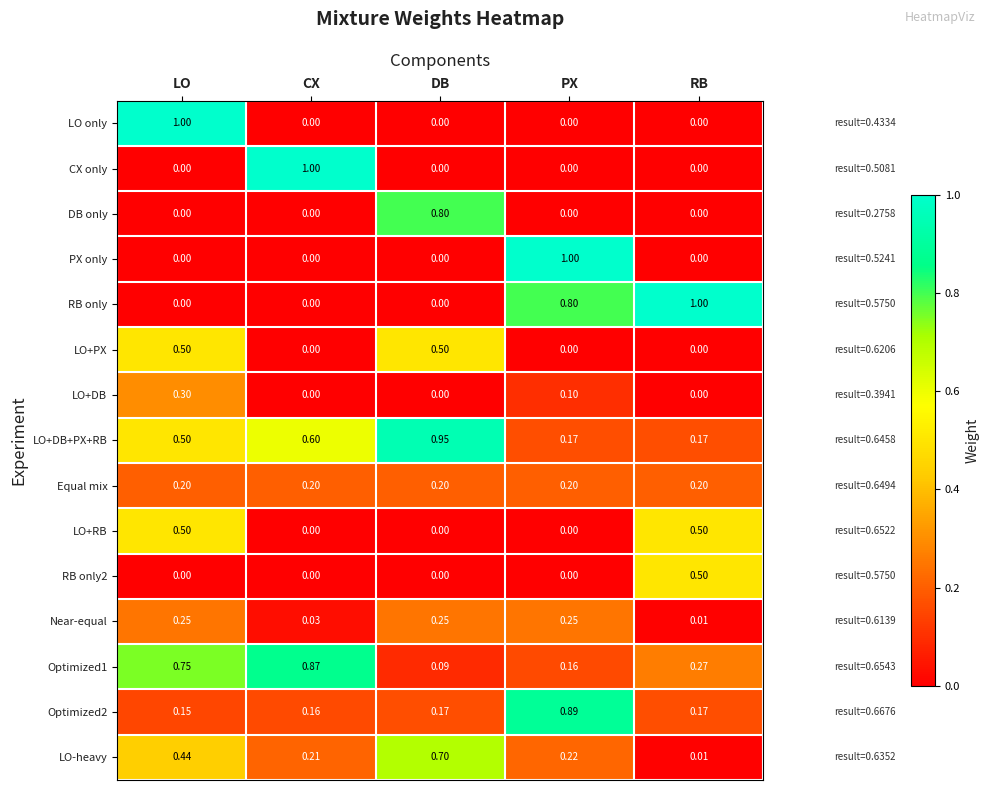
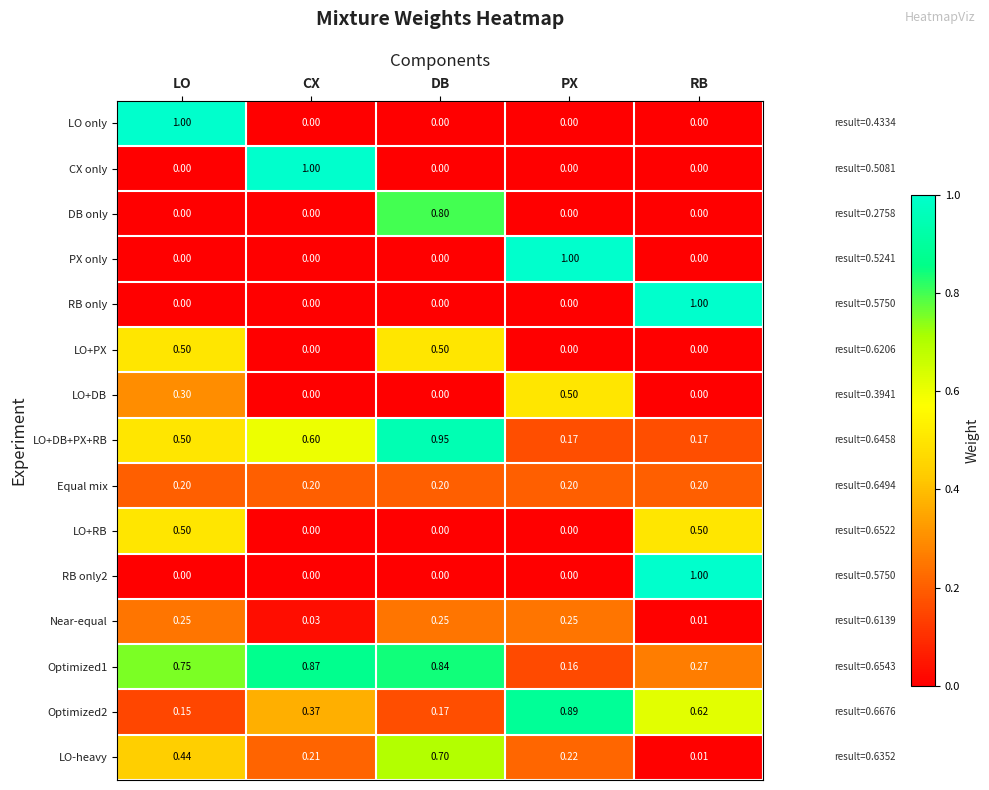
  {
    "LO only": {
      "LO": 1.00,
      "CX": 0.00,
      "DB": 0.00,
      "PX": 0.00,
      "RB": 0.00
    },
    "CX only": {
      "LO": 0.00,
      "CX": 1.00,
      "DB": 0.00,
      "PX": 0.00,
      "RB": 0.00
    },
    "DB only": {
      "LO": 0.00,
      "CX": 0.00,
      "DB": 0.80,
      "PX": 0.00,
      "RB": 0.00
    },
    "PX only": {
      "LO": 0.00,
      "CX": 0.00,
      "DB": 0.00,
      "PX": 1.00,
      "RB": 0.00
    },
    "RB only": {
      "LO": 0.00,
      "CX": 0.00,
      "DB": 0.00,
-     "PX": 0.80,
+     "PX": 0.00,
      "RB": 1.00
    },
    "LO+PX": {
      "LO": 0.50,
      "CX": 0.00,
      "DB": 0.50,
      "PX": 0.00,
      "RB": 0.00
    },
    "LO+DB": {
      "LO": 0.30,
      "CX": 0.00,
      "DB": 0.00,
-     "PX": 0.10,
+     "PX": 0.50,
      "RB": 0.00
    },
    "LO+DB+PX+RB": {
      "LO": 0.50,
      "CX": 0.60,
      "DB": 0.95,
      "PX": 0.17,
      "RB": 0.17
    },
    "Equal mix": {
      "LO": 0.20,
      "CX": 0.20,
      "DB": 0.20,
      "PX": 0.20,
      "RB": 0.20
    },
    "LO+RB": {
      "LO": 0.50,
      "CX": 0.00,
      "DB": 0.00,
      "PX": 0.00,
      "RB": 0.50
    },
    "RB only2": {
      "LO": 0.00,
      "CX": 0.00,
      "DB": 0.00,
      "PX": 0.00,
-     "RB": 0.50
+     "RB": 1.00
    },
    "Near-equal": {
      "LO": 0.25,
      "CX": 0.03,
      "DB": 0.25,
      "PX": 0.25,
      "RB": 0.01
    },
    "Optimized1": {
      "LO": 0.75,
      "CX": 0.87,
-     "DB": 0.09,
+     "DB": 0.84,
      "PX": 0.16,
      "RB": 0.27
    },
    "Optimized2": {
      "LO": 0.15,
-     "CX": 0.16,
+     "CX": 0.37,
      "DB": 0.17,
      "PX": 0.89,
-     "RB": 0.17
+     "RB": 0.62
    },
    "LO-heavy": {
      "LO": 0.44,
      "CX": 0.21,
      "DB": 0.70,
      "PX": 0.22,
      "RB": 0.01
    }
  }
